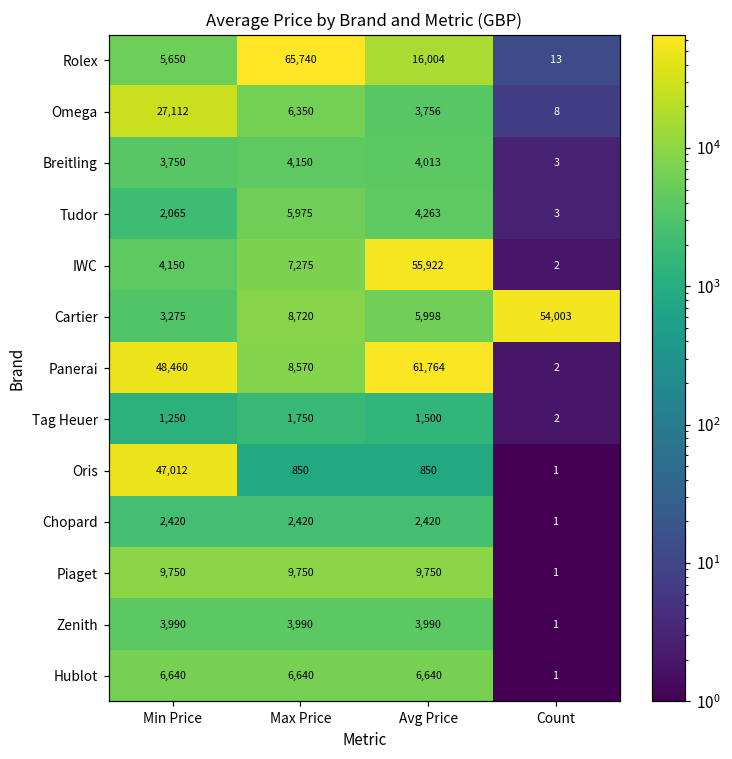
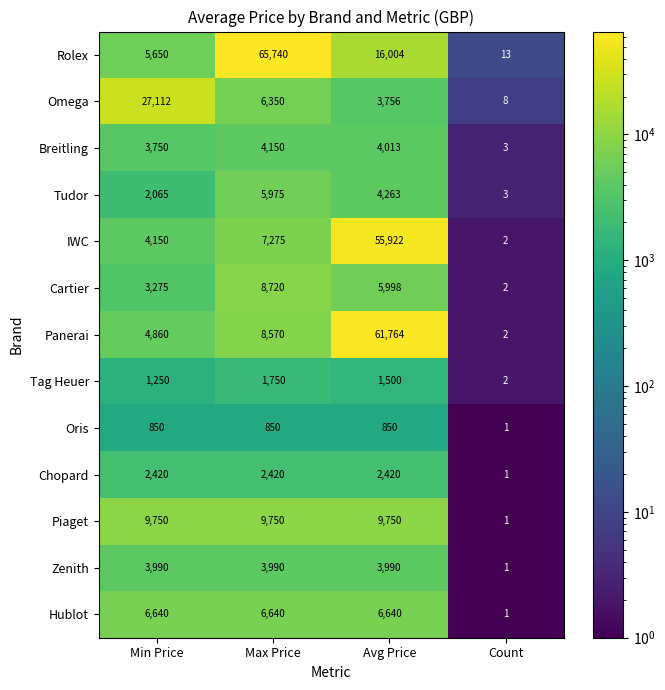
  {
    "Rolex": {
      "Min Price": "5,650",
      "Max Price": "65,740",
      "Avg Price": "16,004",
      "Count": "13"
    },
    "Omega": {
      "Min Price": "27,112",
      "Max Price": "6,350",
      "Avg Price": "3,756",
      "Count": "8"
    },
    "Breitling": {
      "Min Price": "3,750",
      "Max Price": "4,150",
      "Avg Price": "4,013",
      "Count": "3"
    },
    "Tudor": {
      "Min Price": "2,065",
      "Max Price": "5,975",
      "Avg Price": "4,263",
      "Count": "3"
    },
    "IWC": {
      "Min Price": "4,150",
      "Max Price": "7,275",
      "Avg Price": "55,922",
      "Count": "2"
    },
    "Cartier": {
      "Min Price": "3,275",
      "Max Price": "8,720",
      "Avg Price": "5,998",
-     "Count": "54,003"
+     "Count": "2"
    },
    "Panerai": {
-     "Min Price": "48,460",
+     "Min Price": "4,860",
      "Max Price": "8,570",
      "Avg Price": "61,764",
      "Count": "2"
    },
    "Tag Heuer": {
      "Min Price": "1,250",
      "Max Price": "1,750",
      "Avg Price": "1,500",
      "Count": "2"
    },
    "Oris": {
-     "Min Price": "47,012",
+     "Min Price": "850",
      "Max Price": "850",
      "Avg Price": "850",
      "Count": "1"
    },
    "Chopard": {
      "Min Price": "2,420",
      "Max Price": "2,420",
      "Avg Price": "2,420",
      "Count": "1"
    },
    "Piaget": {
      "Min Price": "9,750",
      "Max Price": "9,750",
      "Avg Price": "9,750",
      "Count": "1"
    },
    "Zenith": {
      "Min Price": "3,990",
      "Max Price": "3,990",
      "Avg Price": "3,990",
      "Count": "1"
    },
    "Hublot": {
      "Min Price": "6,640",
      "Max Price": "6,640",
      "Avg Price": "6,640",
      "Count": "1"
    }
  }
